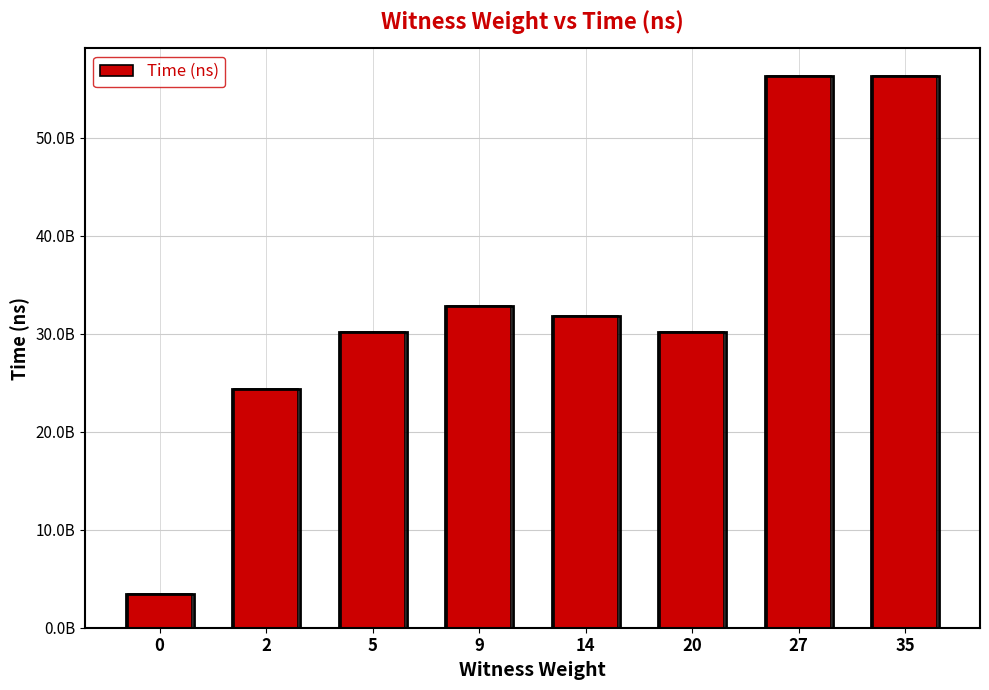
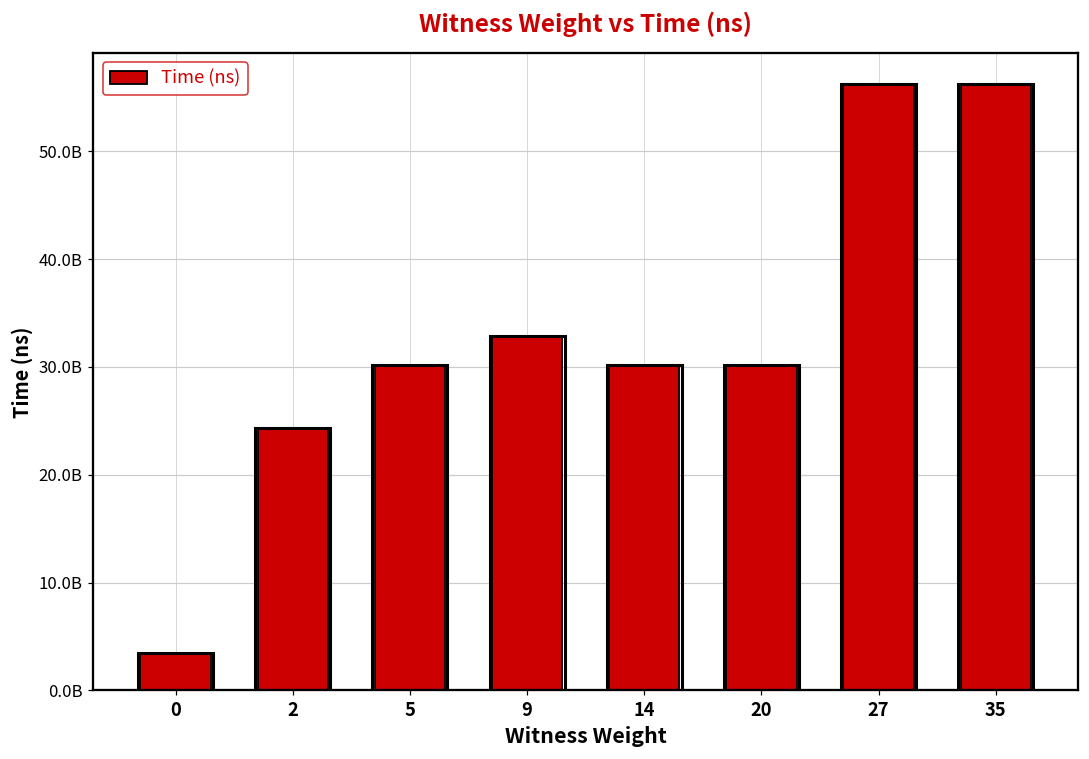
  {
    "0": 3000000000,
    "2": 24000000000,
    "5": 30000000000,
    "9": 33000000000,
-   "14": 32000000000,
+   "14": 30000000000,
    "20": 30000000000,
    "27": 56000000000,
    "35": 56000000000
  }
